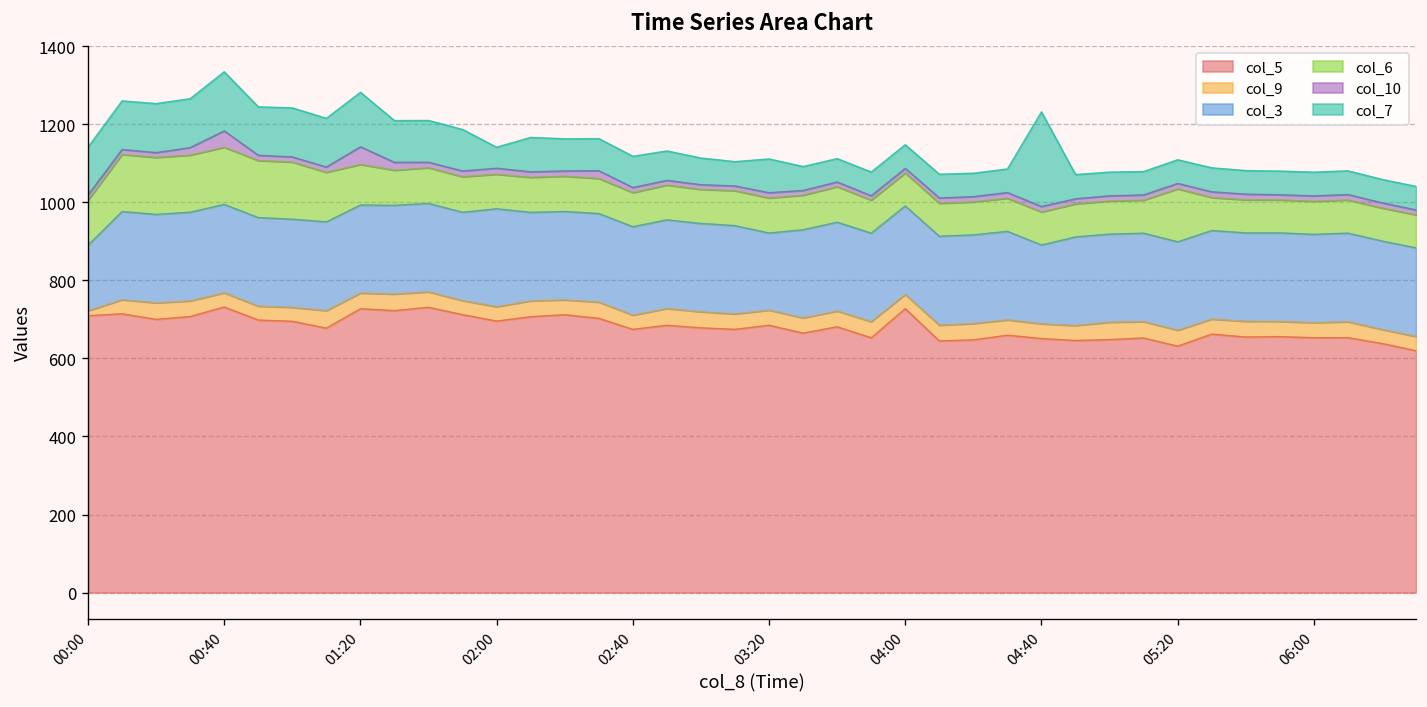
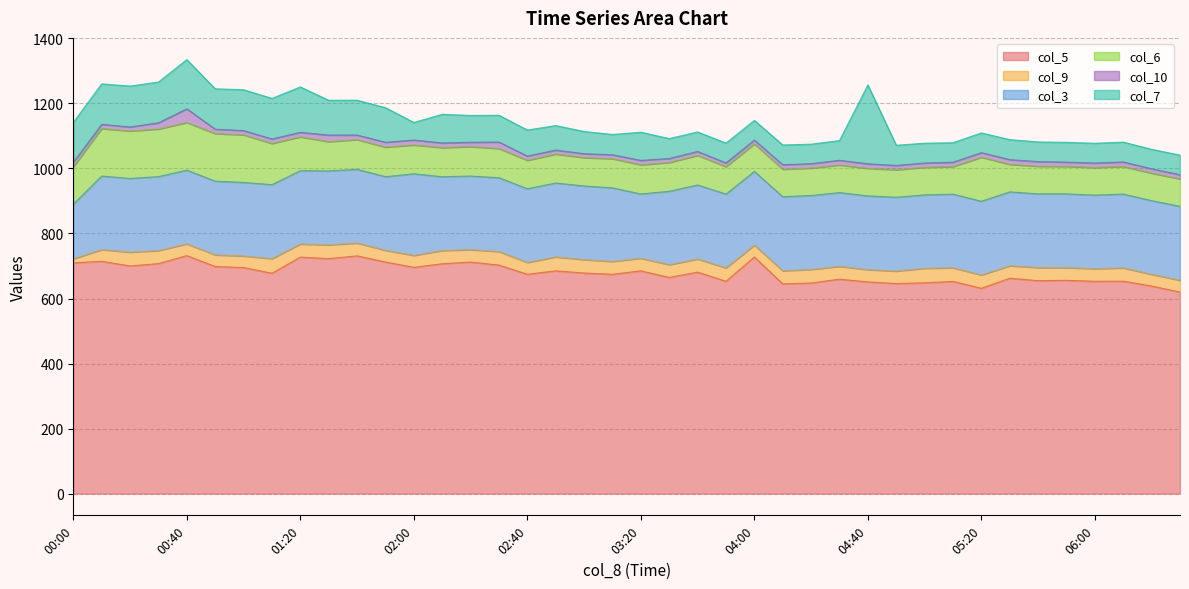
  {
    "col_5": {
      "00:00": 710,
      "00:40": 730,
      "01:20": 730,
      "02:00": 700,
      "02:40": 670,
      "03:20": 690,
      "04:00": 730,
      "04:40": 650,
      "05:20": 630,
      "06:00": 650
    },
    "col_9": {
      "00:00": 10,
      "00:40": 40,
      "01:20": 40,
      "02:00": 40,
      "02:40": 40,
      "03:20": 40,
      "04:00": 40,
      "04:40": 40,
      "05:20": 40,
      "06:00": 40
    },
    "col_3": {
      "00:00": 170,
      "00:40": 230,
      "01:20": 230,
      "02:00": 250,
      "02:40": 230,
      "03:20": 200,
      "04:00": 230,
-     "04:40": 200,
+     "04:40": 230,
      "05:20": 230,
      "06:00": 230
    },
    "col_6": {
      "00:00": 120,
      "00:40": 150,
      "01:20": 100,
      "02:00": 90,
      "02:40": 90,
      "03:20": 90,
      "04:00": 80,
      "04:40": 80,
      "05:20": 140,
      "06:00": 80
    },
    "col_10": {
      "00:00": 10,
      "00:40": 40,
-     "01:20": 50,
+     "01:20": 10,
      "02:00": 20,
      "02:40": 10,
      "03:20": 10,
      "04:00": 10,
      "04:40": 10,
      "05:20": 10,
      "06:00": 10
    },
    "col_7": {
      "00:00": 120,
      "00:40": 150,
      "01:20": 140,
      "02:00": 50,
      "02:40": 80,
      "03:20": 90,
      "04:00": 60,
      "04:40": 240,
      "05:20": 60,
      "06:00": 60
    }
  }
